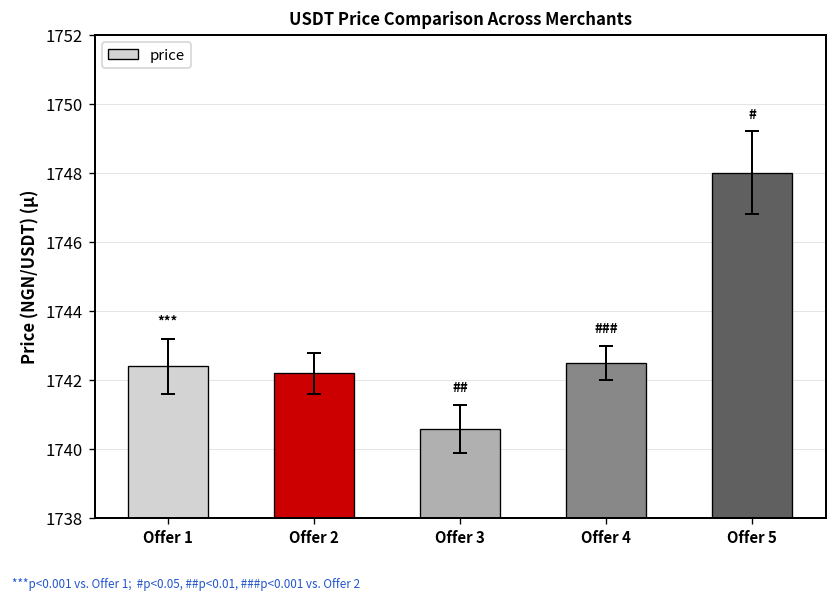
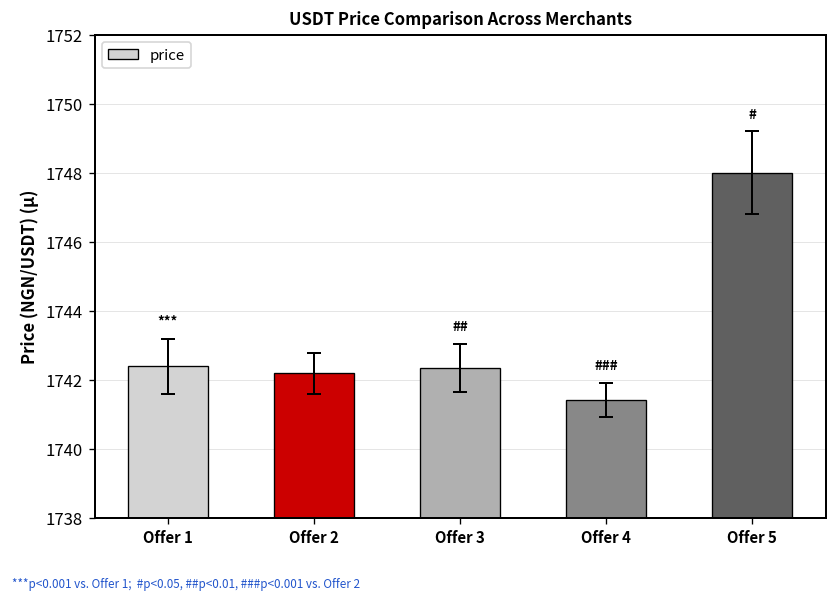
  {
    "price": {
      "Offer 1": 1742.4,
      "Offer 2": 1742.2,
-     "Offer 3": 1740.6,
-     "Offer 4": 1742.5,
+     "Offer 3": 1742.4,
+     "Offer 4": 1741.4,
      "Offer 5": 1748.0
    }
  }
